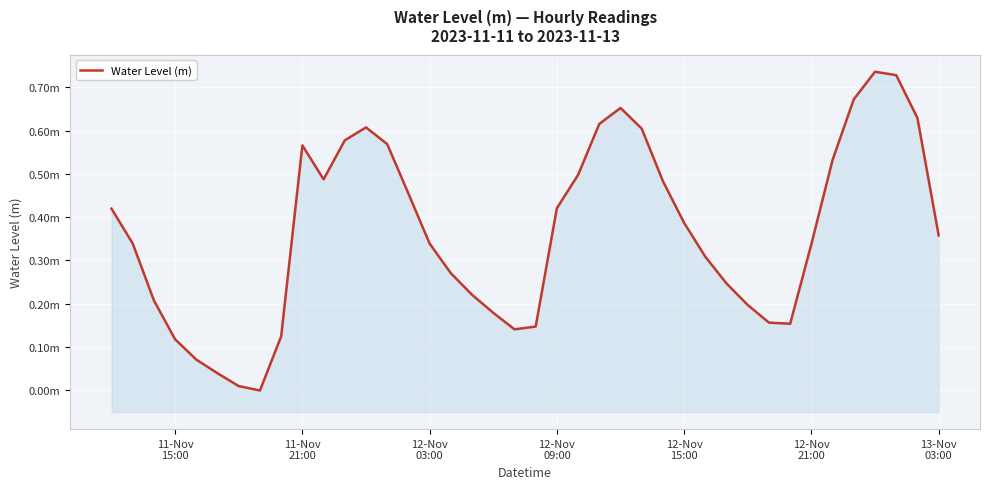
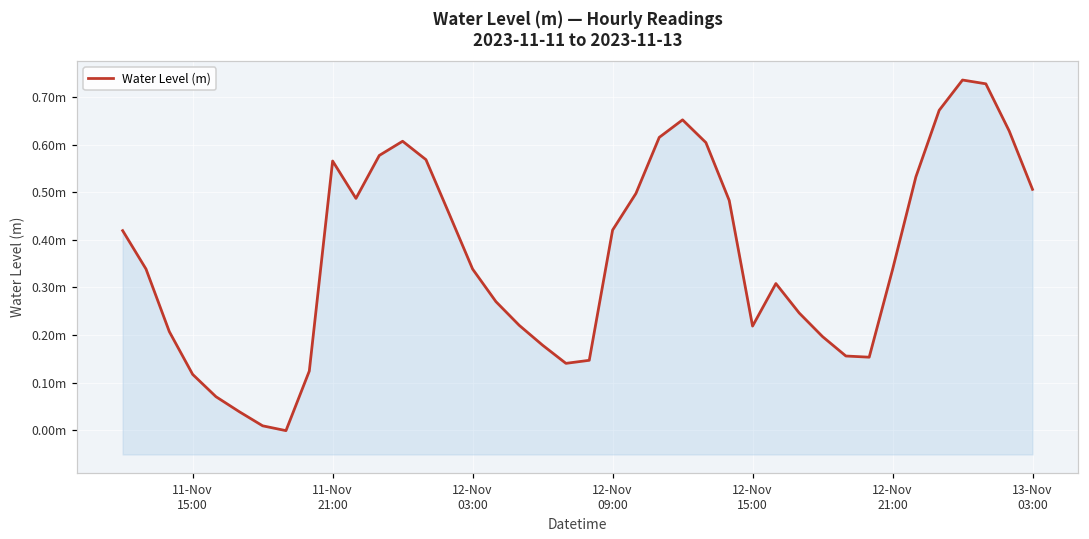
  {
    "11-Nov 15:00": "0.12m",
    "11-Nov 21:00": "0.57m",
    "12-Nov 03:00": "0.34m",
    "12-Nov 09:00": "0.42m",
-   "12-Nov 15:00": "0.39m",
+   "12-Nov 15:00": "0.22m",
    "12-Nov 21:00": "0.34m",
-   "13-Nov 03:00": "0.36m"
+   "13-Nov 03:00": "0.51m"
  }
